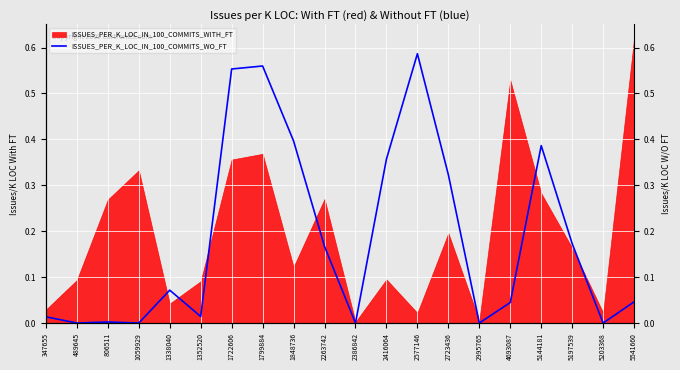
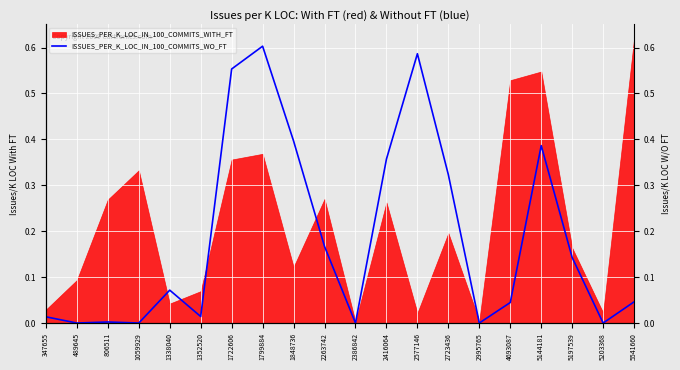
  {
    "ISSUES_PER_K_LOC_IN_100_COMMITS_WO_FT": {
      "347655": 0.01,
      "489645": 0.00,
      "806511": 0.00,
      "1059929": 0.00,
      "1338040": 0.07,
      "1352520": 0.01,
      "1722606": 0.55,
-     "1799884": 0.56,
+     "1799884": 0.60,
      "1848736": 0.40,
      "2263742": 0.17,
      "2416064": 0.36,
      "2577146": 0.59,
      "2723436": 0.32,
      "4693087": 0.04,
      "5144181": 0.39,
-     "5197539": 0.17,
+     "5197539": 0.14,
      "5203368": 0.00,
      "5541660": 0.05
    },
    "ISSUES_PER_K_LOC_IN_100_COMMITS_WITH_FT": {
      "347655": 0.03,
      "489645": 0.09,
      "806511": 0.27,
      "1059929": 0.33,
      "1338040": 0.04,
-     "1352520": 0.09,
+     "1352520": 0.07,
      "1722606": 0.36,
      "1799884": 0.37,
      "1848736": 0.12,
      "2263742": 0.27,
-     "2416064": 0.10,
+     "2416064": 0.26,
      "2577146": 0.02,
      "2723436": 0.20,
      "4693087": 0.53,
-     "5144181": 0.28,
+     "5144181": 0.55,
      "5197539": 0.16,
      "5203368": 0.02,
      "5541660": 0.62
    }
  }
